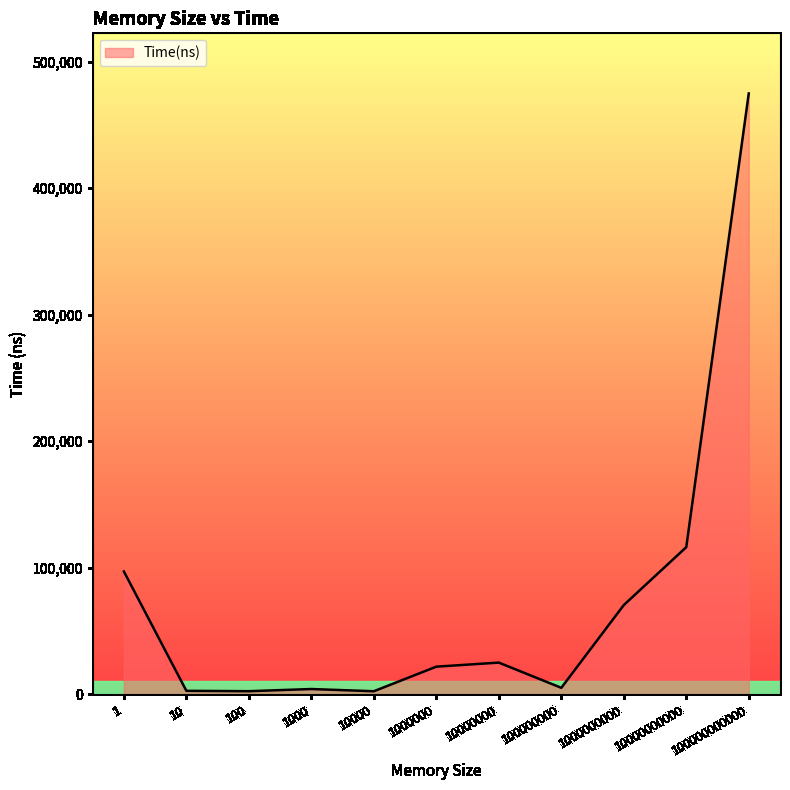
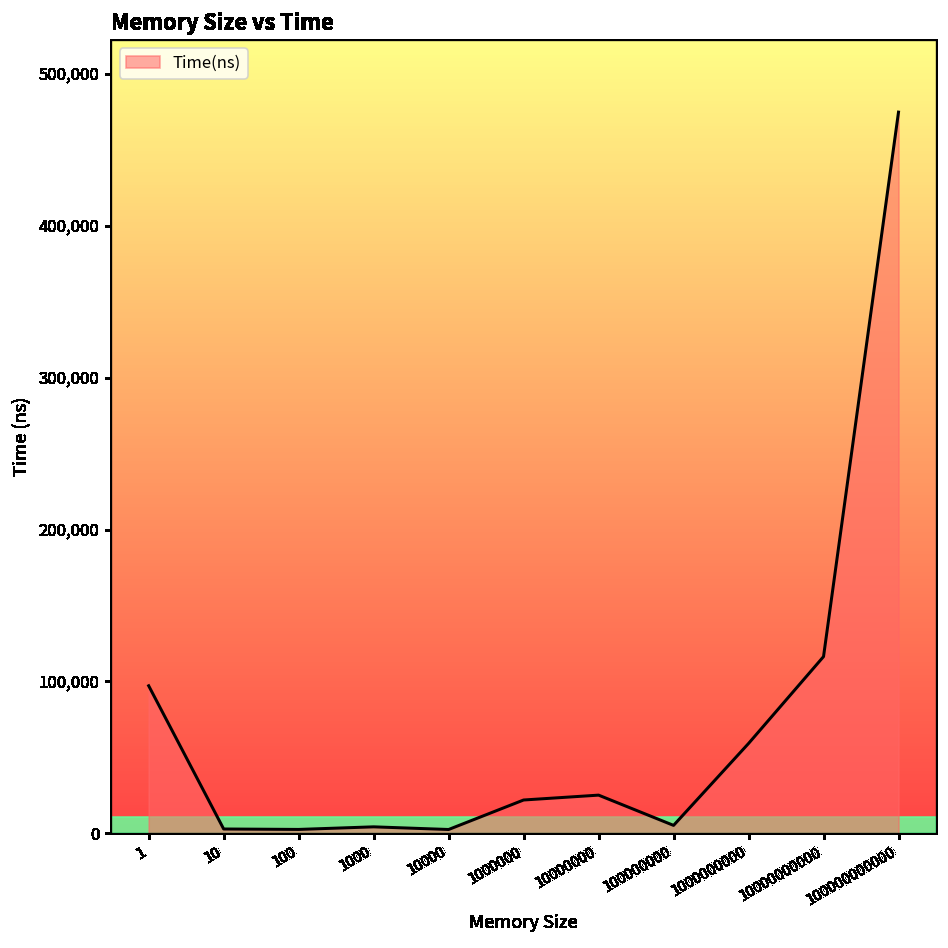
  {
    "1": "97,000",
    "1000000": "22,000",
    "10000000": "25,000",
-   "1000000000": "71,000",
+   "1000000000": "59,000",
    "10000000000": "116,000",
    "100000000000": "475,000"
  }
